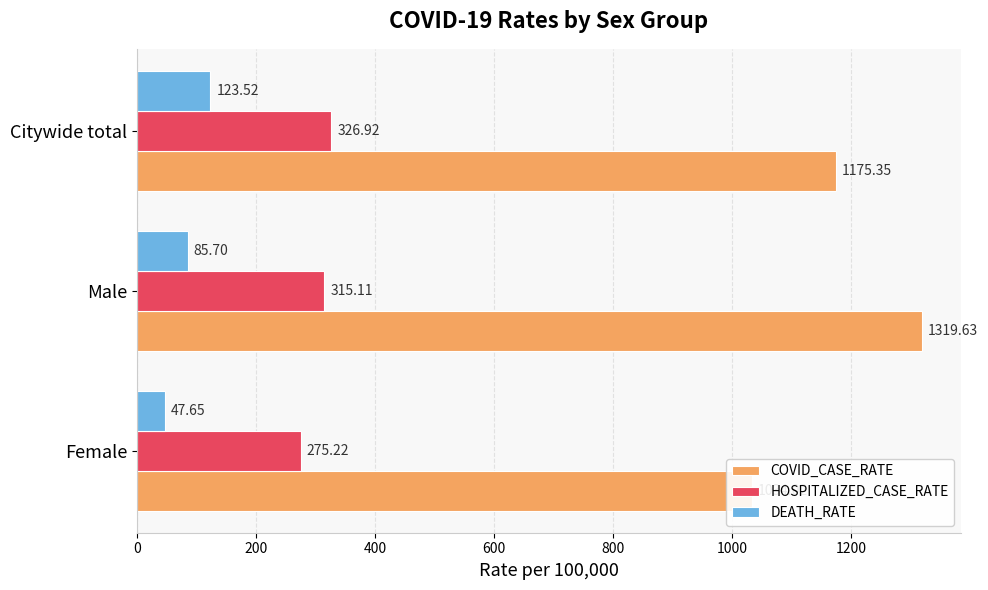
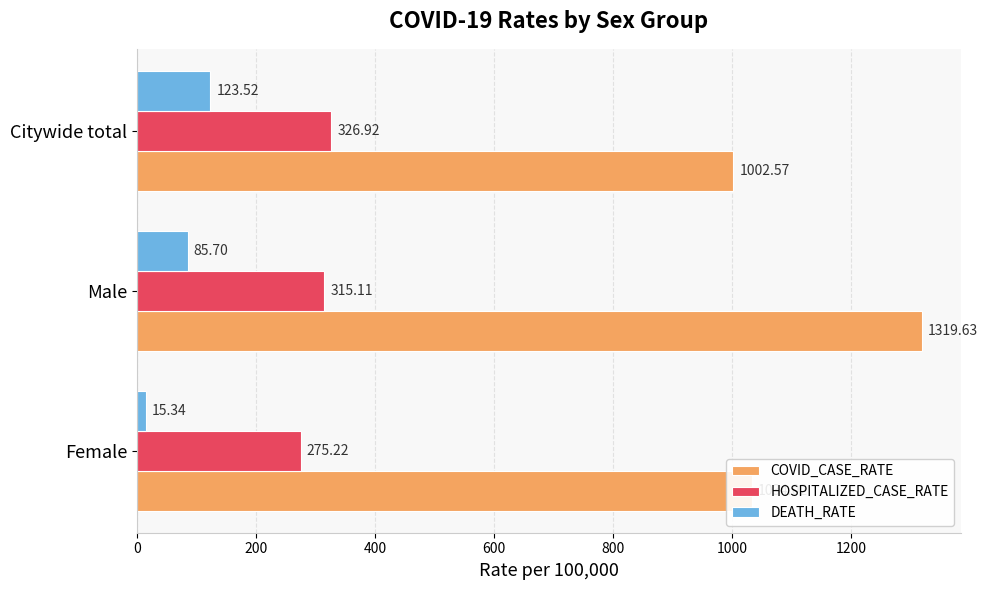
  {
    "COVID_CASE_RATE": {
-     "Citywide total": 1175.35,
+     "Citywide total": 1002.57,
      "Male": 1319.63
    },
    "HOSPITALIZED_CASE_RATE": {
      "Citywide total": 326.92,
      "Male": 315.11,
      "Female": 275.22
    },
    "DEATH_RATE": {
      "Citywide total": 123.52,
      "Male": 85.70,
-     "Female": 47.65
+     "Female": 15.34
    }
  }
